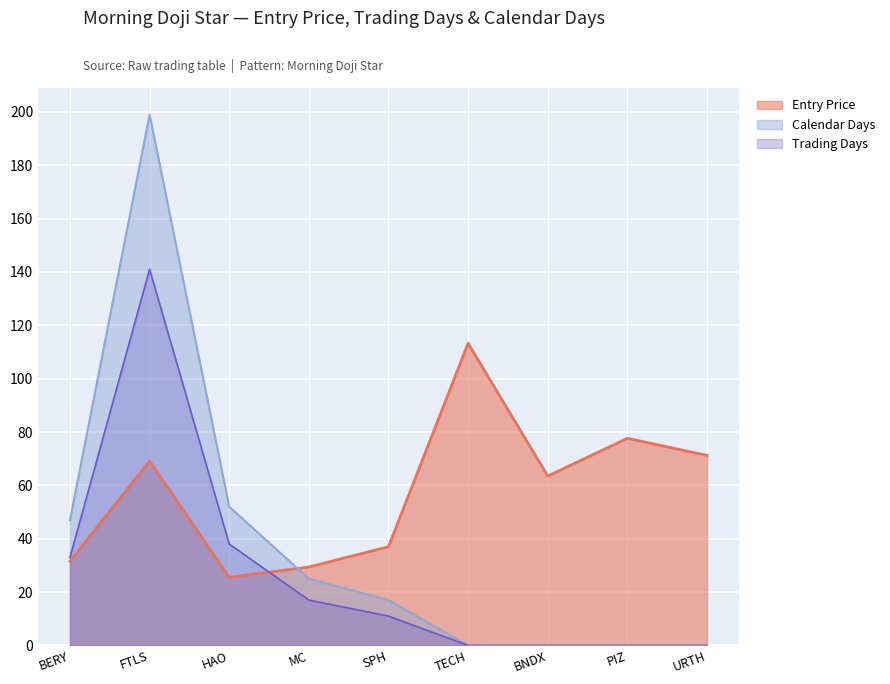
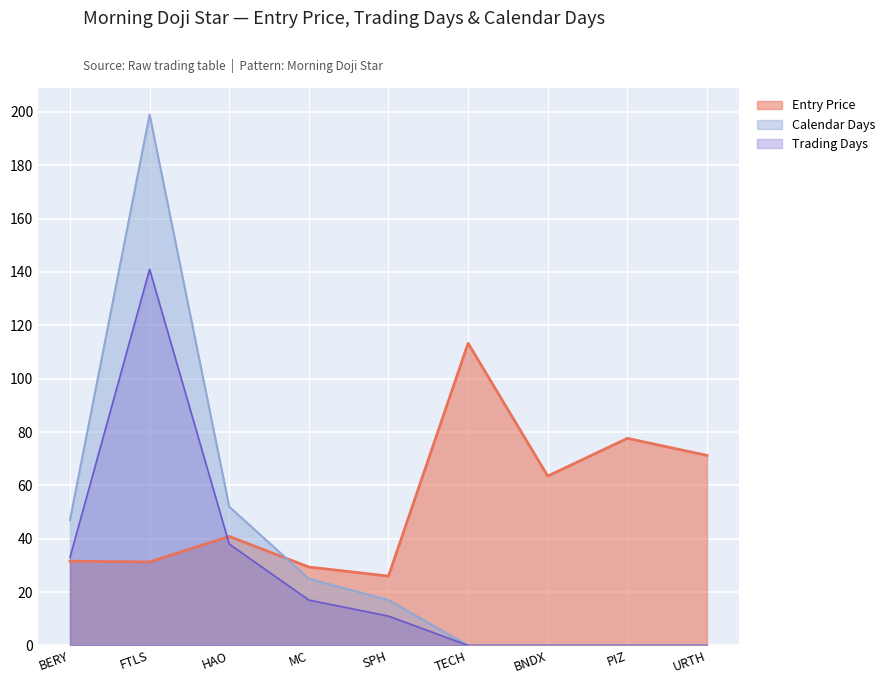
  {
    "Entry Price": {
      "BERY": 32,
-     "FTLS": 69,
-     "HAO": 26,
+     "FTLS": 31,
+     "HAO": 41,
      "MC": 29,
-     "SPH": 37,
+     "SPH": 26,
      "TECH": 113,
      "BNDX": 63,
      "PIZ": 78,
      "URTH": 71
    }
  }
